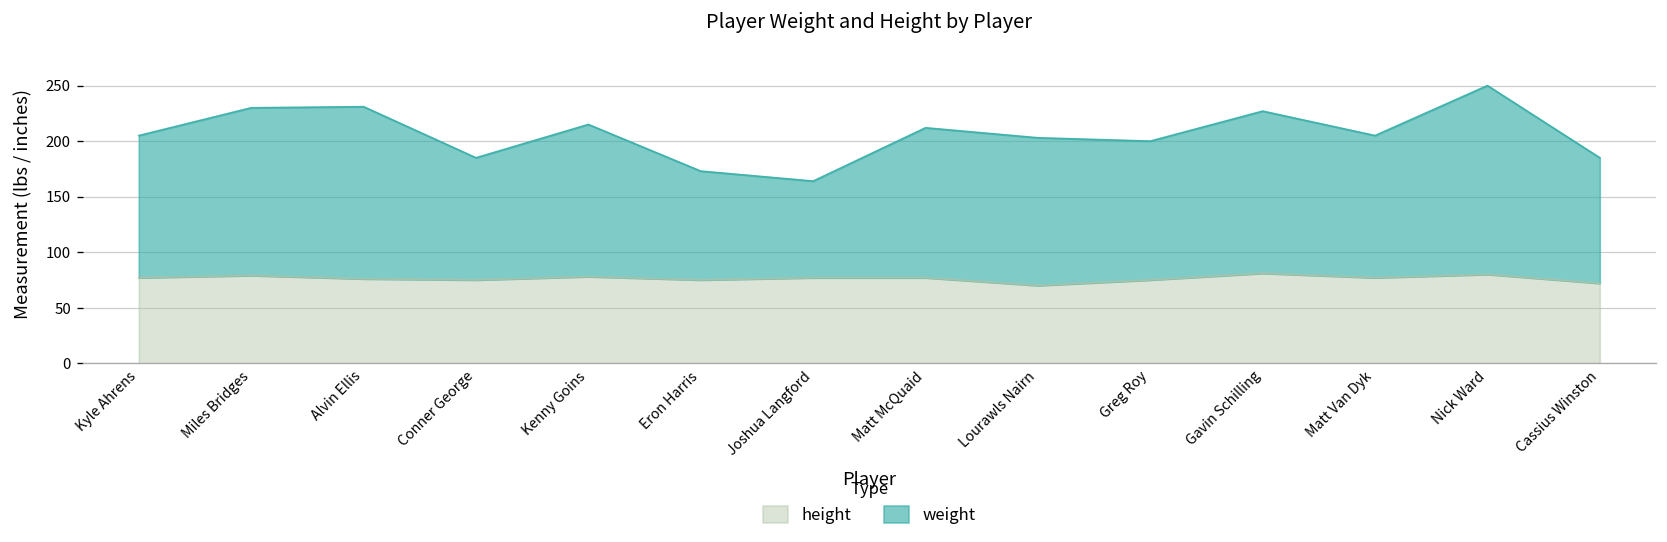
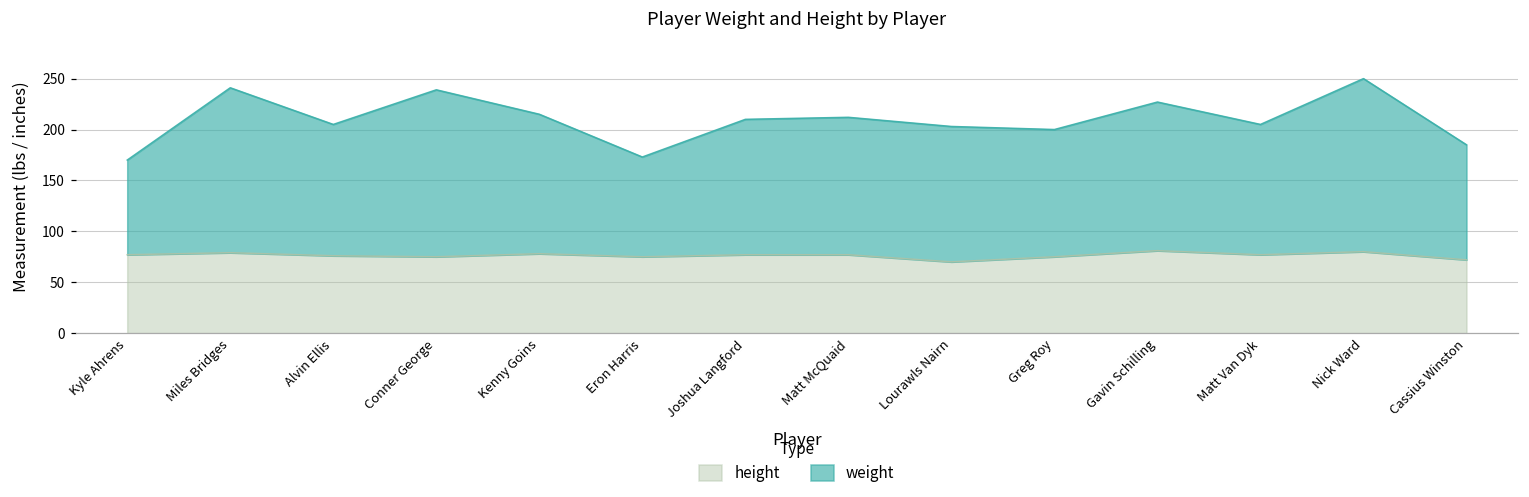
  {
    "height": {
      "Kyle Ahrens": 80,
      "Miles Bridges": 80,
      "Alvin Ellis": 80,
      "Conner George": 80,
      "Kenny Goins": 80,
      "Eron Harris": 80,
      "Joshua Langford": 80,
      "Matt McQuaid": 80,
      "Lourawls Nairn": 70,
      "Greg Roy": 80,
      "Gavin Schilling": 80,
      "Matt Van Dyk": 80,
      "Nick Ward": 80,
      "Cassius Winston": 70
    },
    "weight": {
-     "Kyle Ahrens": 210,
-     "Miles Bridges": 230,
-     "Alvin Ellis": 230,
-     "Conner George": 190,
+     "Kyle Ahrens": 170,
+     "Miles Bridges": 240,
+     "Alvin Ellis": 210,
+     "Conner George": 240,
      "Kenny Goins": 220,
      "Eron Harris": 170,
-     "Joshua Langford": 160,
+     "Joshua Langford": 210,
      "Matt McQuaid": 210,
      "Lourawls Nairn": 200,
      "Greg Roy": 200,
      "Gavin Schilling": 230,
      "Matt Van Dyk": 210,
      "Nick Ward": 250,
      "Cassius Winston": 190
    }
  }
